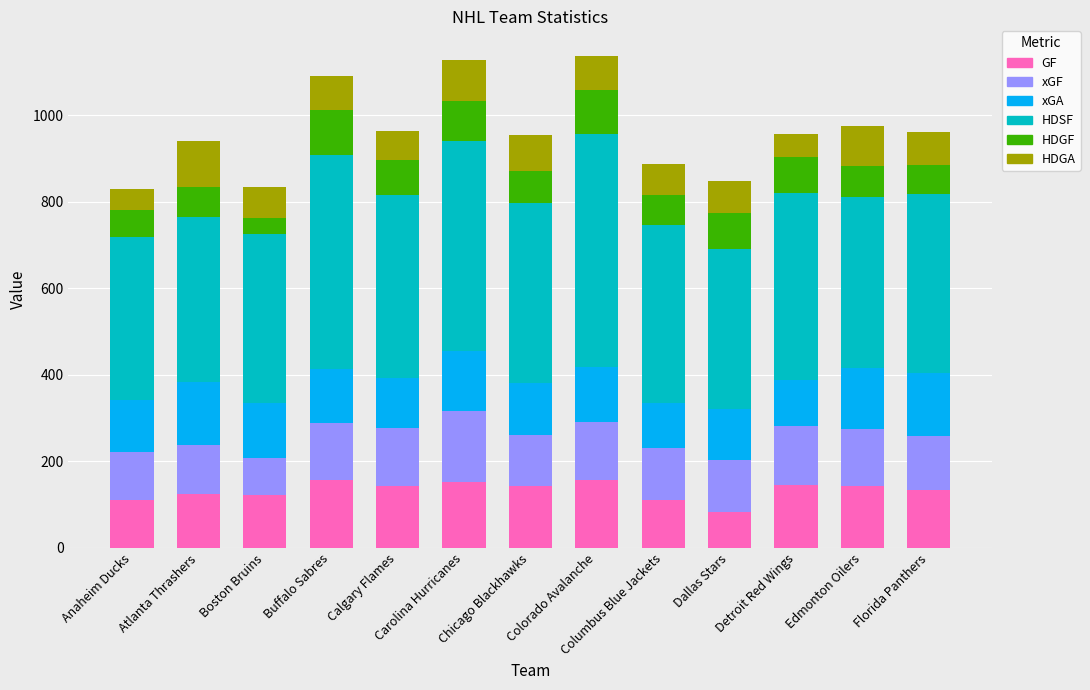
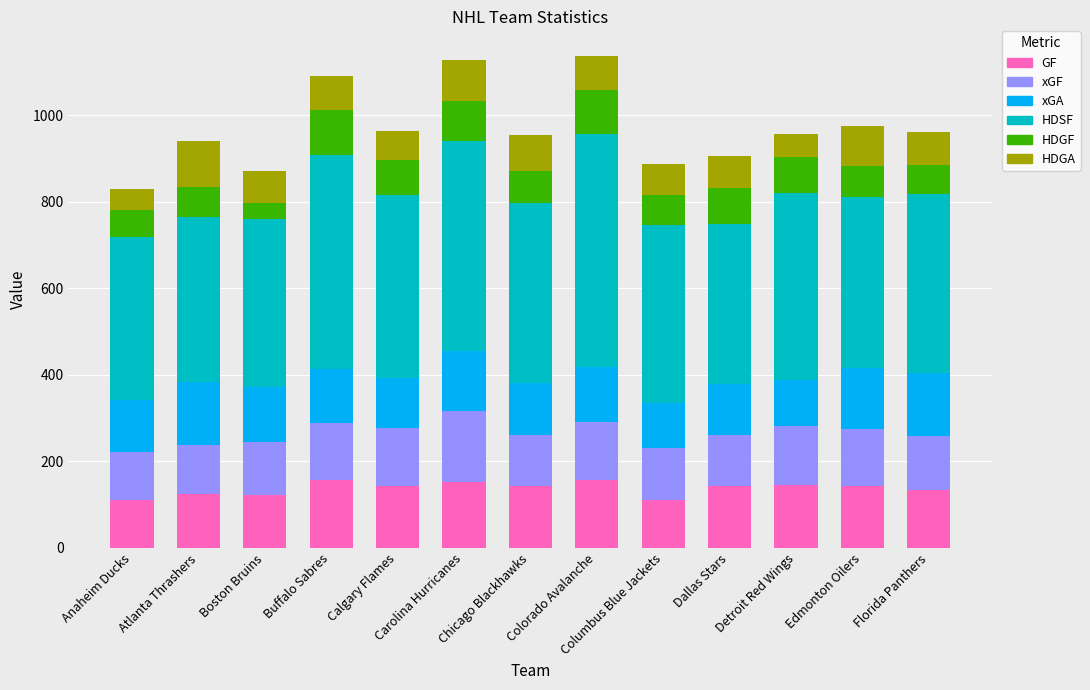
  {
    "GF": {
      "Anaheim Ducks": 110,
      "Atlanta Thrashers": 130,
      "Boston Bruins": 120,
      "Buffalo Sabres": 160,
      "Calgary Flames": 140,
      "Carolina Hurricanes": 150,
      "Chicago Blackhawks": 140,
      "Colorado Avalanche": 160,
      "Columbus Blue Jackets": 110,
-     "Dallas Stars": 80,
+     "Dallas Stars": 140,
      "Detroit Red Wings": 150,
      "Edmonton Oilers": 140,
      "Florida Panthers": 130
    },
    "xGF": {
      "Anaheim Ducks": 110,
      "Atlanta Thrashers": 110,
-     "Boston Bruins": 90,
+     "Boston Bruins": 120,
      "Buffalo Sabres": 130,
      "Calgary Flames": 130,
      "Carolina Hurricanes": 160,
      "Chicago Blackhawks": 120,
      "Colorado Avalanche": 130,
      "Columbus Blue Jackets": 120,
      "Dallas Stars": 120,
      "Detroit Red Wings": 140,
      "Edmonton Oilers": 130,
      "Florida Panthers": 130
    },
    "HDGF": {
      "Anaheim Ducks": 60,
      "Atlanta Thrashers": 70,
      "Boston Bruins": 40,
      "Buffalo Sabres": 110,
      "Calgary Flames": 80,
      "Carolina Hurricanes": 90,
      "Chicago Blackhawks": 70,
      "Colorado Avalanche": 100,
      "Columbus Blue Jackets": 70,
      "Dallas Stars": 80,
      "Detroit Red Wings": 80,
      "Edmonton Oilers": 70,
      "Florida Panthers": 70
    },
    "HDGA": {
      "Anaheim Ducks": 50,
      "Atlanta Thrashers": 110,
      "Boston Bruins": 70,
      "Buffalo Sabres": 80,
      "Calgary Flames": 70,
      "Carolina Hurricanes": 90,
      "Chicago Blackhawks": 80,
      "Colorado Avalanche": 80,
      "Columbus Blue Jackets": 70,
      "Dallas Stars": 70,
      "Detroit Red Wings": 50,
      "Edmonton Oilers": 90,
      "Florida Panthers": 80
    }
  }
